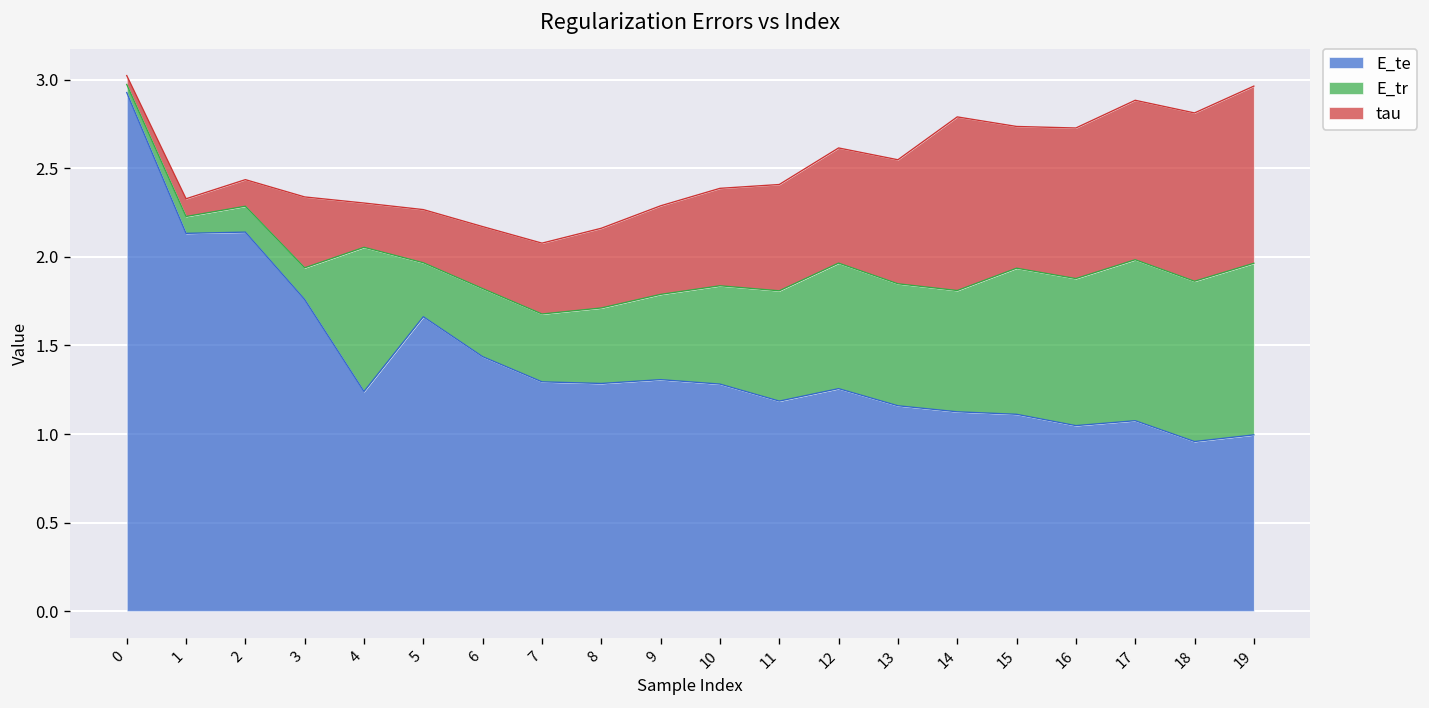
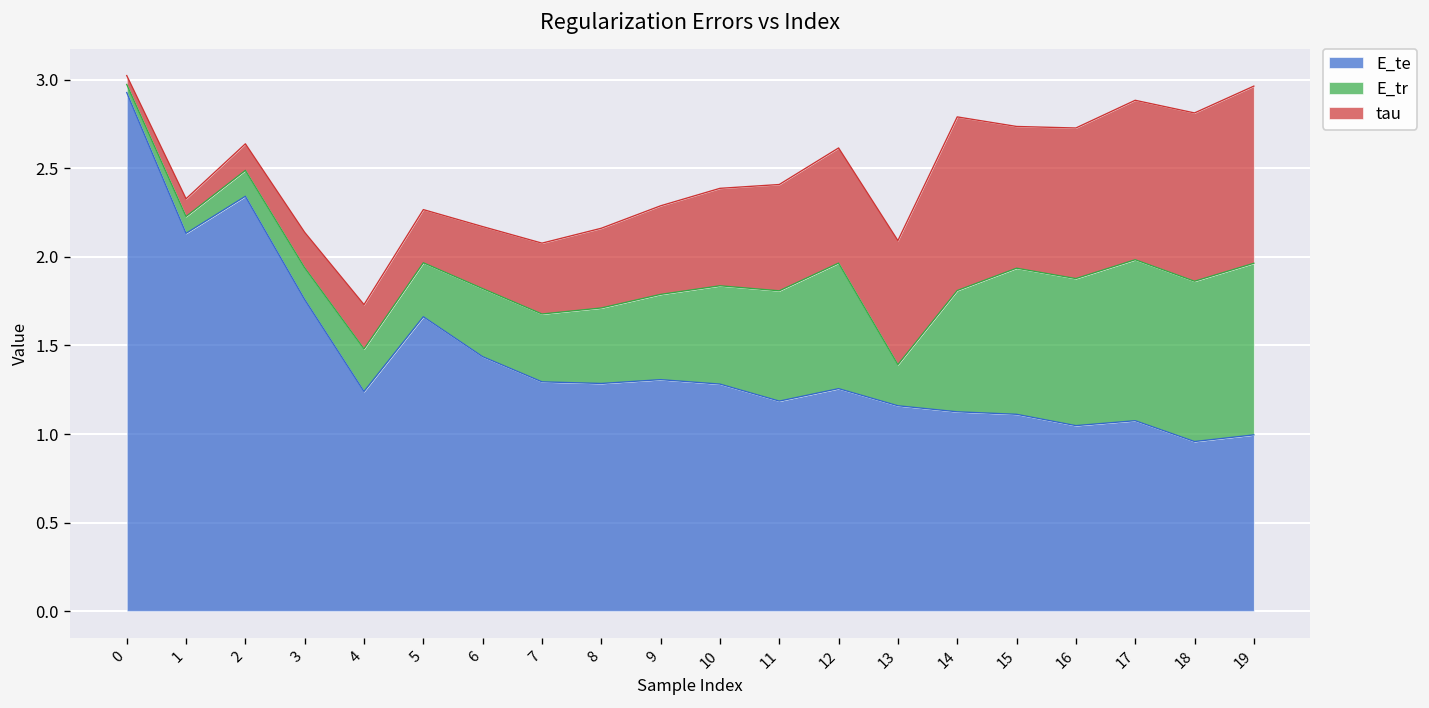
  {
    "E_te": {
      "0": 2.93,
      "1": 2.13,
-     "2": 2.14,
+     "2": 2.34,
      "3": 1.76,
      "4": 1.24,
      "5": 1.66,
      "6": 1.44,
      "7": 1.29,
      "8": 1.29,
      "9": 1.31,
      "10": 1.28,
      "11": 1.19,
      "12": 1.26,
      "13": 1.16,
      "14": 1.13,
      "15": 1.11,
      "16": 1.05,
      "17": 1.08,
      "18": 0.96,
      "19": 1.00
    },
    "E_tr": {
      "0": 0.05,
      "1": 0.10,
      "2": 0.15,
      "3": 0.18,
-     "4": 0.81,
+     "4": 0.24,
      "5": 0.30,
      "6": 0.38,
      "7": 0.38,
      "8": 0.43,
      "9": 0.48,
      "10": 0.55,
      "11": 0.62,
      "12": 0.71,
-     "13": 0.69,
+     "13": 0.23,
      "14": 0.68,
      "15": 0.82,
      "16": 0.83,
      "17": 0.91,
      "18": 0.90,
      "19": 0.97
    },
    "tau": {
      "0": 0.05,
      "1": 0.1,
      "2": 0.15,
-     "3": 0.4,
+     "3": 0.2,
      "4": 0.25,
      "5": 0.3,
      "6": 0.35,
      "7": 0.4,
      "8": 0.45,
      "9": 0.5,
      "10": 0.55,
      "11": 0.6,
      "12": 0.65,
      "13": 0.7,
      "14": 0.98,
      "15": 0.8,
      "16": 0.85,
      "17": 0.9,
      "18": 0.95,
      "19": 1.0
    }
  }
